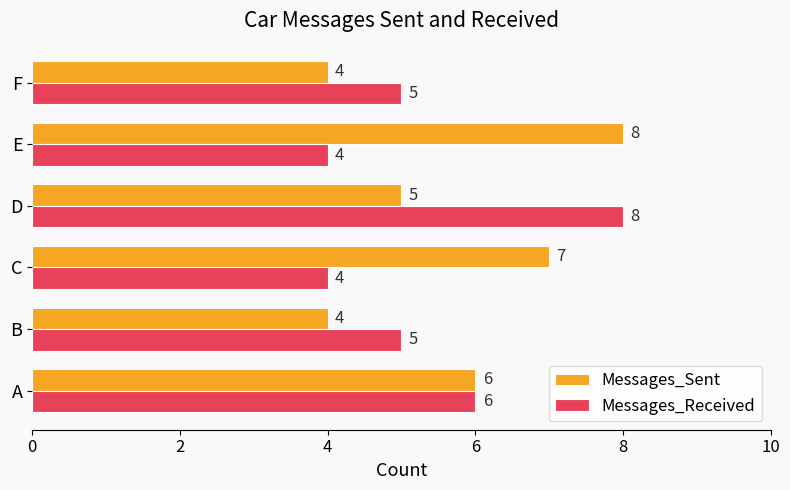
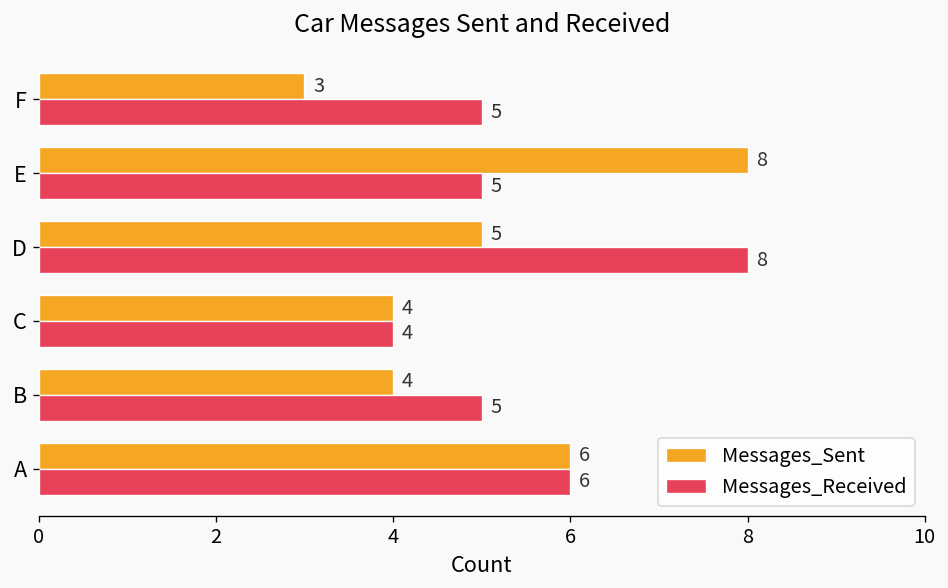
  {
    "Messages_Sent": {
-     "F": 4,
+     "F": 3,
      "E": 8,
      "D": 5,
-     "C": 7,
+     "C": 4,
      "B": 4,
      "A": 6
    },
    "Messages_Received": {
      "F": 5,
-     "E": 4,
+     "E": 5,
      "D": 8,
      "C": 4,
      "B": 5,
      "A": 6
    }
  }
